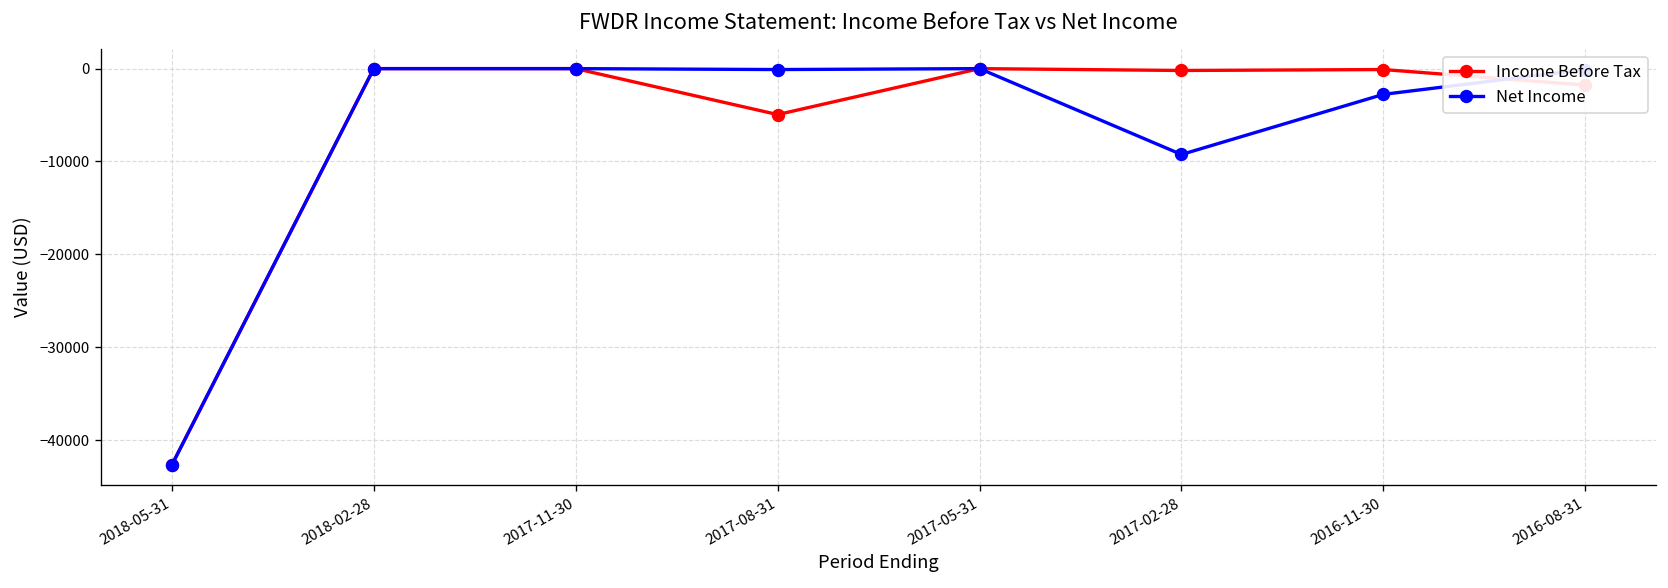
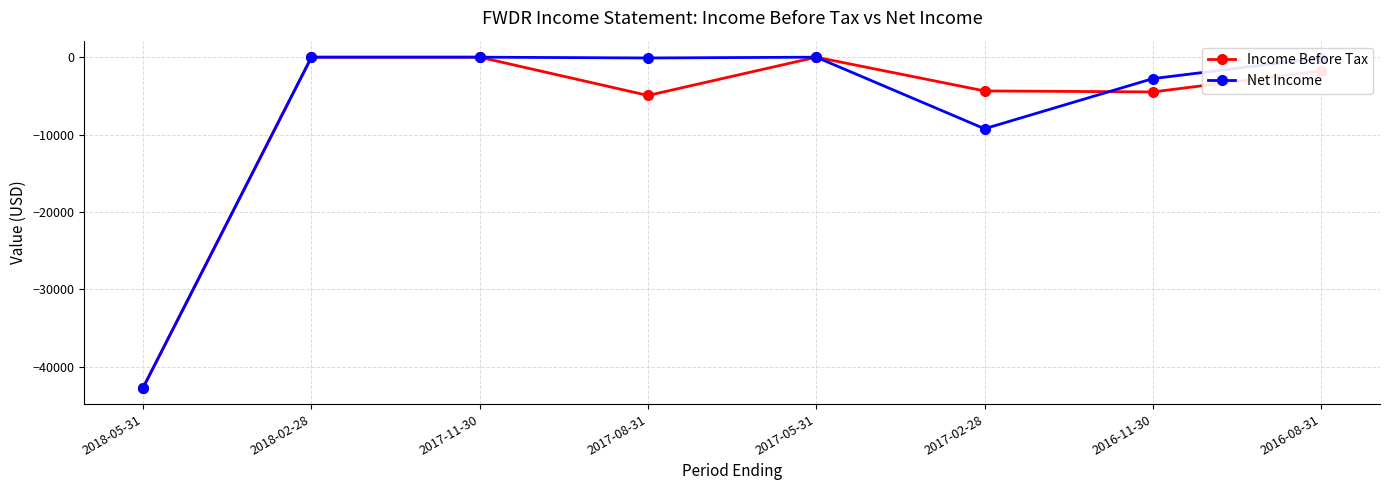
  {
    "Income Before Tax": {
      "2017-08-31": -5000,
-     "2017-02-28": 0,
-     "2016-11-30": 0
+     "2017-02-28": -4000,
+     "2016-11-30": -4000
    },
    "Net Income": {
      "2017-08-31": 0,
      "2017-02-28": -9000,
      "2016-11-30": -3000
    }
  }
